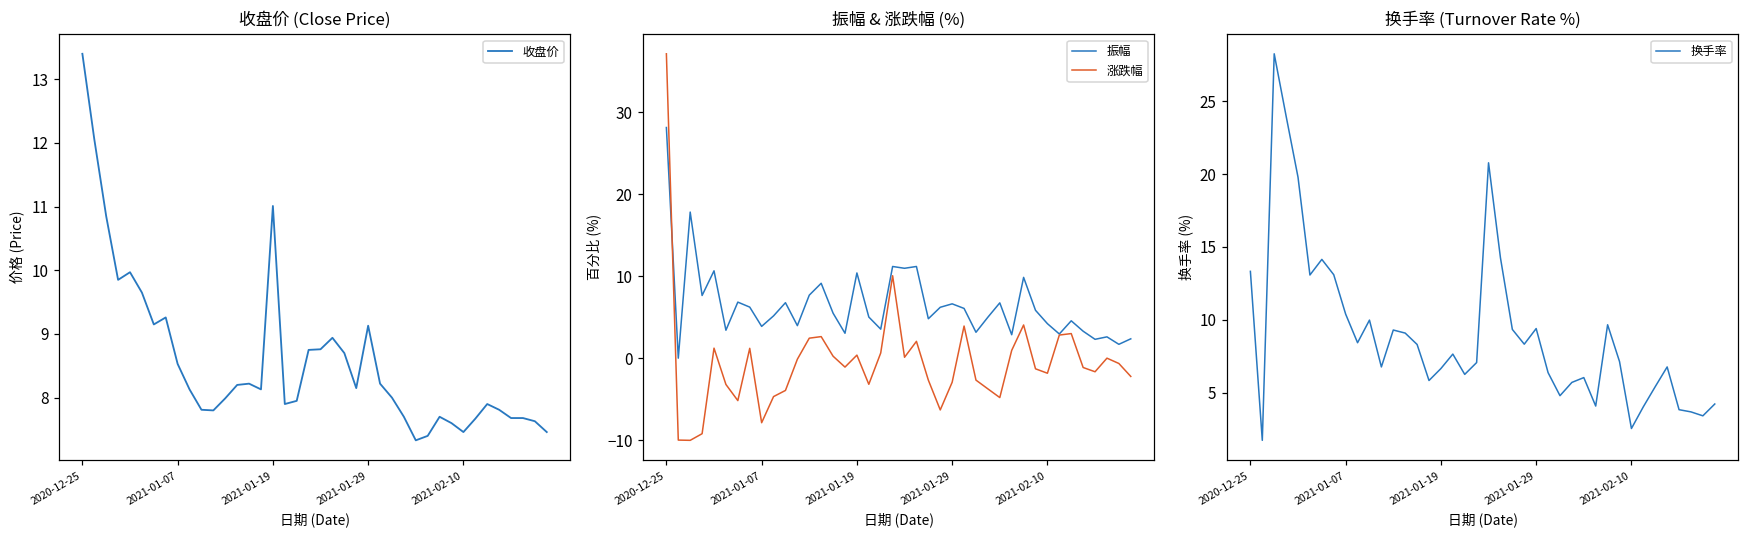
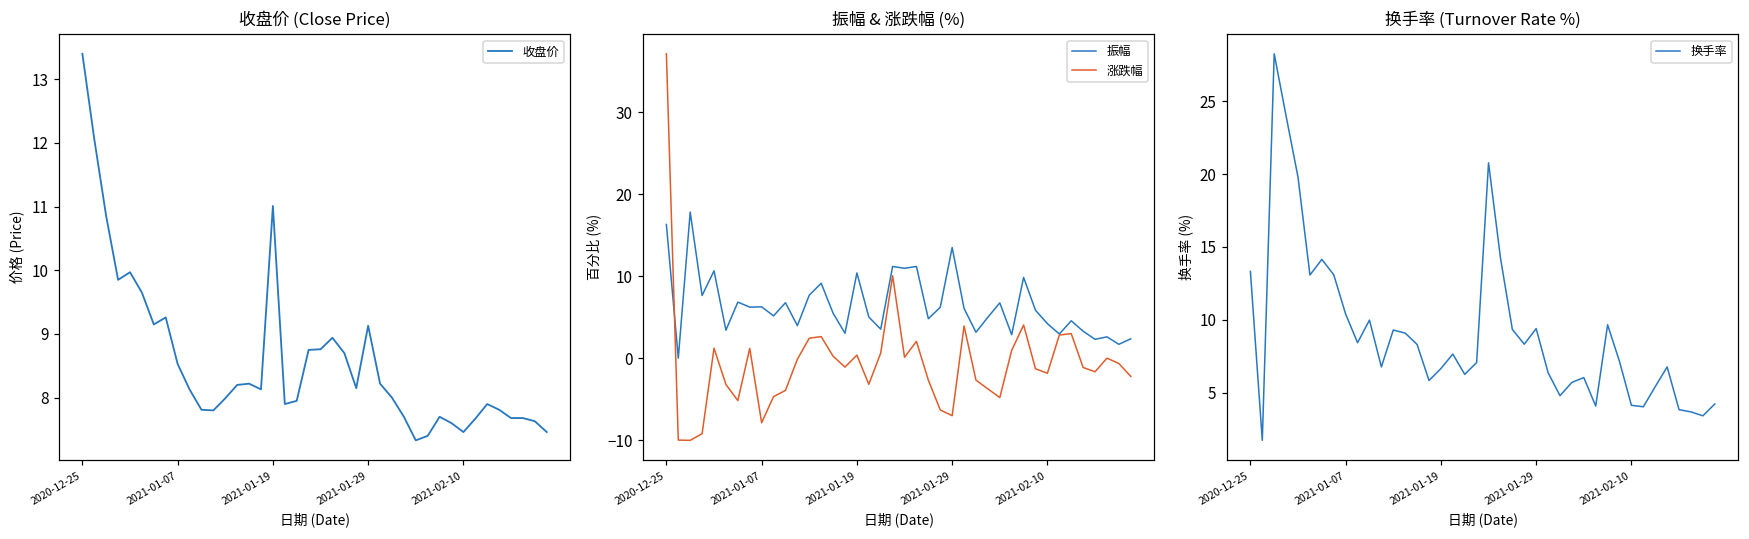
  {
    "收盘价 (Close Price)": {
      "2020-12-25": 13.4,
      "2021-01-07": 8.5,
      "2021-01-19": 11.0,
      "2021-01-29": 9.1,
      "2021-02-10": 7.5
    },
    "振幅 & 涨跌幅 (%)": {
      "振幅": {
-       "2020-12-25": 28,
-       "2021-01-07": 4,
+       "2020-12-25": 16,
+       "2021-01-07": 6,
        "2021-01-19": 10,
-       "2021-01-29": 7,
+       "2021-01-29": 14,
        "2021-02-10": 4
      },
      "涨跌幅": {
        "2020-12-25": 37,
        "2021-01-07": -8,
        "2021-01-19": 0,
-       "2021-01-29": -3,
+       "2021-01-29": -7,
        "2021-02-10": -2
      }
    },
    "换手率 (Turnover Rate %)": {
      "2020-12-25": 13.3,
      "2021-01-07": 10.4,
      "2021-01-19": 6.7,
      "2021-01-29": 9.4,
-     "2021-02-10": 2.6
+     "2021-02-10": 4.2
    }
  }
